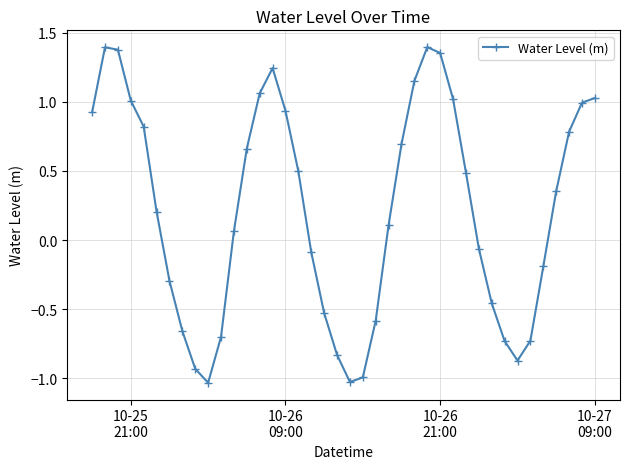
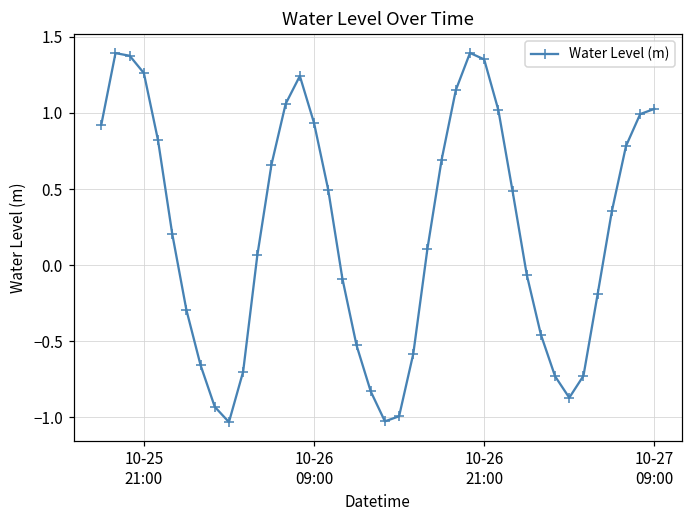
  {
-   "10-25 21:00": 1.01,
+   "10-25 21:00": 1.26,
    "10-26 09:00": 0.93,
    "10-26 21:00": 1.35,
    "10-27 09:00": 1.03
  }
